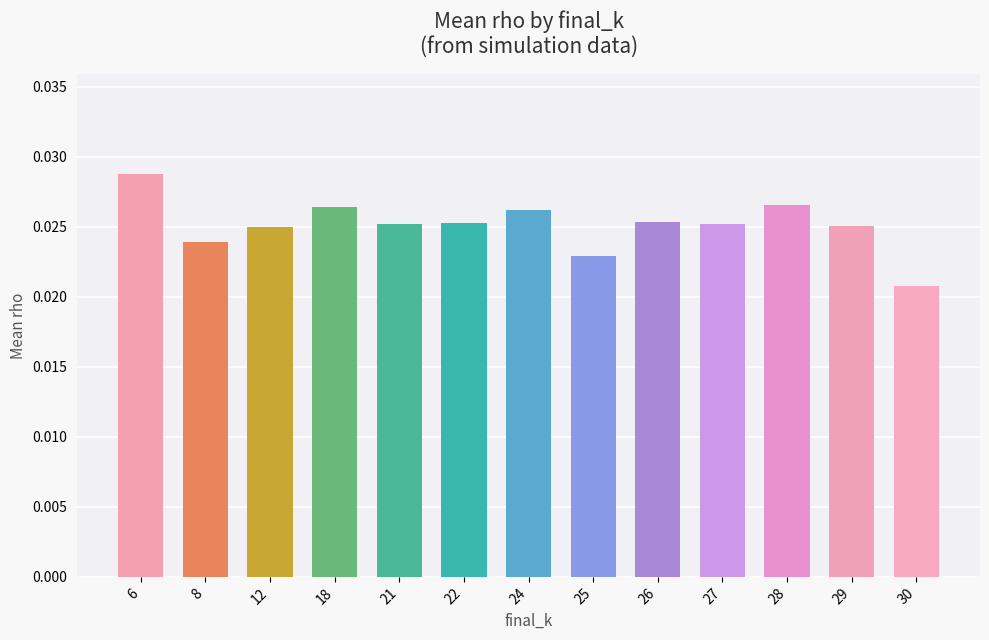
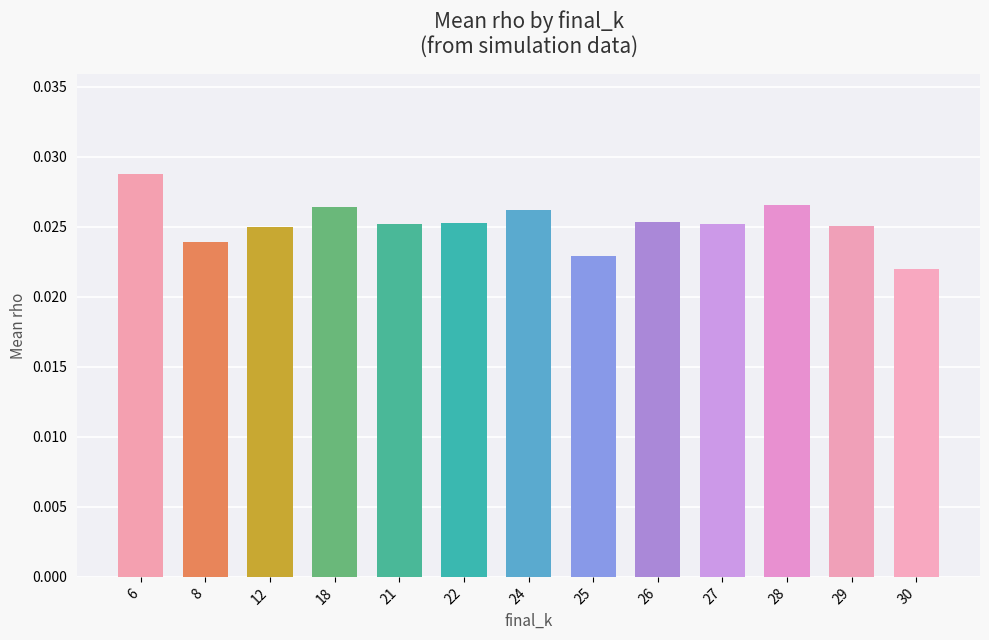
  {
    "6": 0.0287,
    "8": 0.0239,
    "12": 0.0249,
    "18": 0.0264,
    "21": 0.0252,
    "22": 0.0252,
    "24": 0.0262,
    "25": 0.0229,
    "26": 0.0253,
    "27": 0.0252,
    "28": 0.0265,
    "29": 0.0251,
-   "30": 0.0208
+   "30": 0.0220
  }
